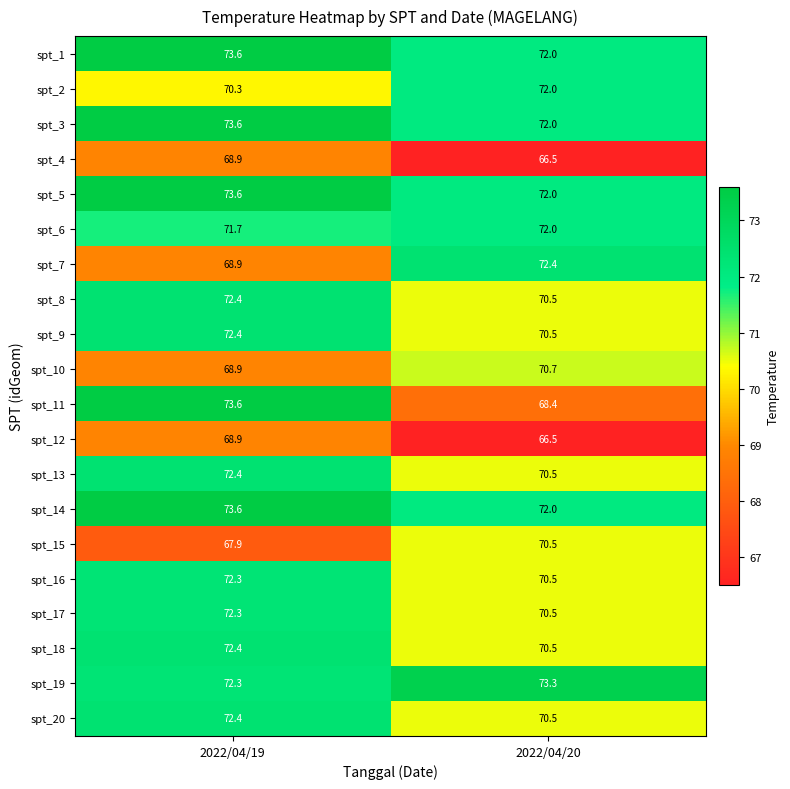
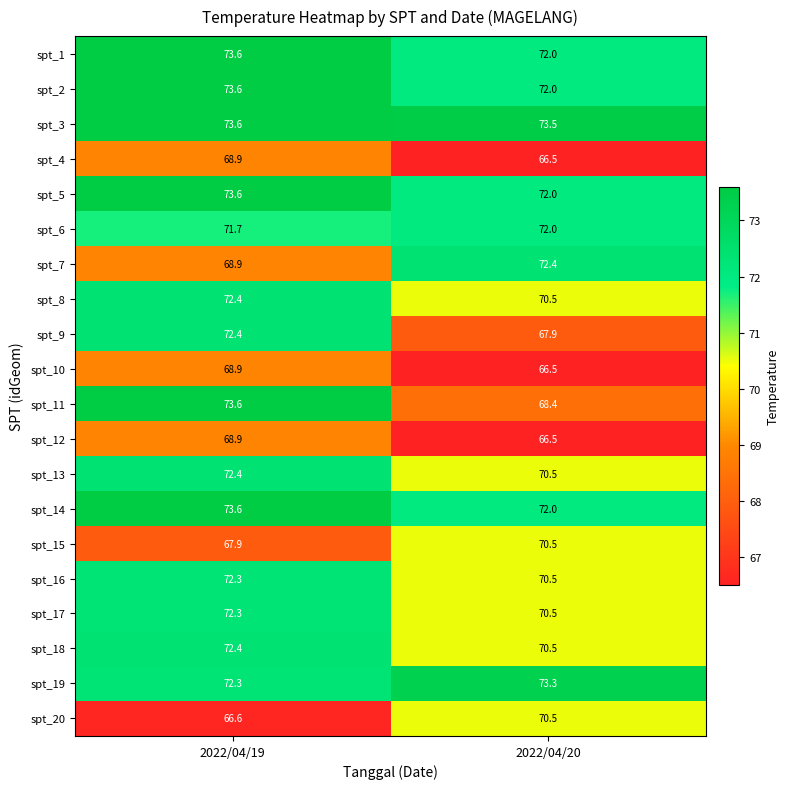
  {
    "spt_1": {
      "2022/04/19": 73.6,
      "2022/04/20": 72.0
    },
    "spt_2": {
-     "2022/04/19": 70.3,
+     "2022/04/19": 73.6,
      "2022/04/20": 72.0
    },
    "spt_3": {
      "2022/04/19": 73.6,
-     "2022/04/20": 72.0
+     "2022/04/20": 73.5
    },
    "spt_4": {
      "2022/04/19": 68.9,
      "2022/04/20": 66.5
    },
    "spt_5": {
      "2022/04/19": 73.6,
      "2022/04/20": 72.0
    },
    "spt_6": {
      "2022/04/19": 71.7,
      "2022/04/20": 72.0
    },
    "spt_7": {
      "2022/04/19": 68.9,
      "2022/04/20": 72.4
    },
    "spt_8": {
      "2022/04/19": 72.4,
      "2022/04/20": 70.5
    },
    "spt_9": {
      "2022/04/19": 72.4,
-     "2022/04/20": 70.5
+     "2022/04/20": 67.9
    },
    "spt_10": {
      "2022/04/19": 68.9,
-     "2022/04/20": 70.7
+     "2022/04/20": 66.5
    },
    "spt_11": {
      "2022/04/19": 73.6,
      "2022/04/20": 68.4
    },
    "spt_12": {
      "2022/04/19": 68.9,
      "2022/04/20": 66.5
    },
    "spt_13": {
      "2022/04/19": 72.4,
      "2022/04/20": 70.5
    },
    "spt_14": {
      "2022/04/19": 73.6,
      "2022/04/20": 72.0
    },
    "spt_15": {
      "2022/04/19": 67.9,
      "2022/04/20": 70.5
    },
    "spt_16": {
      "2022/04/19": 72.3,
      "2022/04/20": 70.5
    },
    "spt_17": {
      "2022/04/19": 72.3,
      "2022/04/20": 70.5
    },
    "spt_18": {
      "2022/04/19": 72.4,
      "2022/04/20": 70.5
    },
    "spt_19": {
      "2022/04/19": 72.3,
      "2022/04/20": 73.3
    },
    "spt_20": {
-     "2022/04/19": 72.4,
+     "2022/04/19": 66.6,
      "2022/04/20": 70.5
    }
  }
